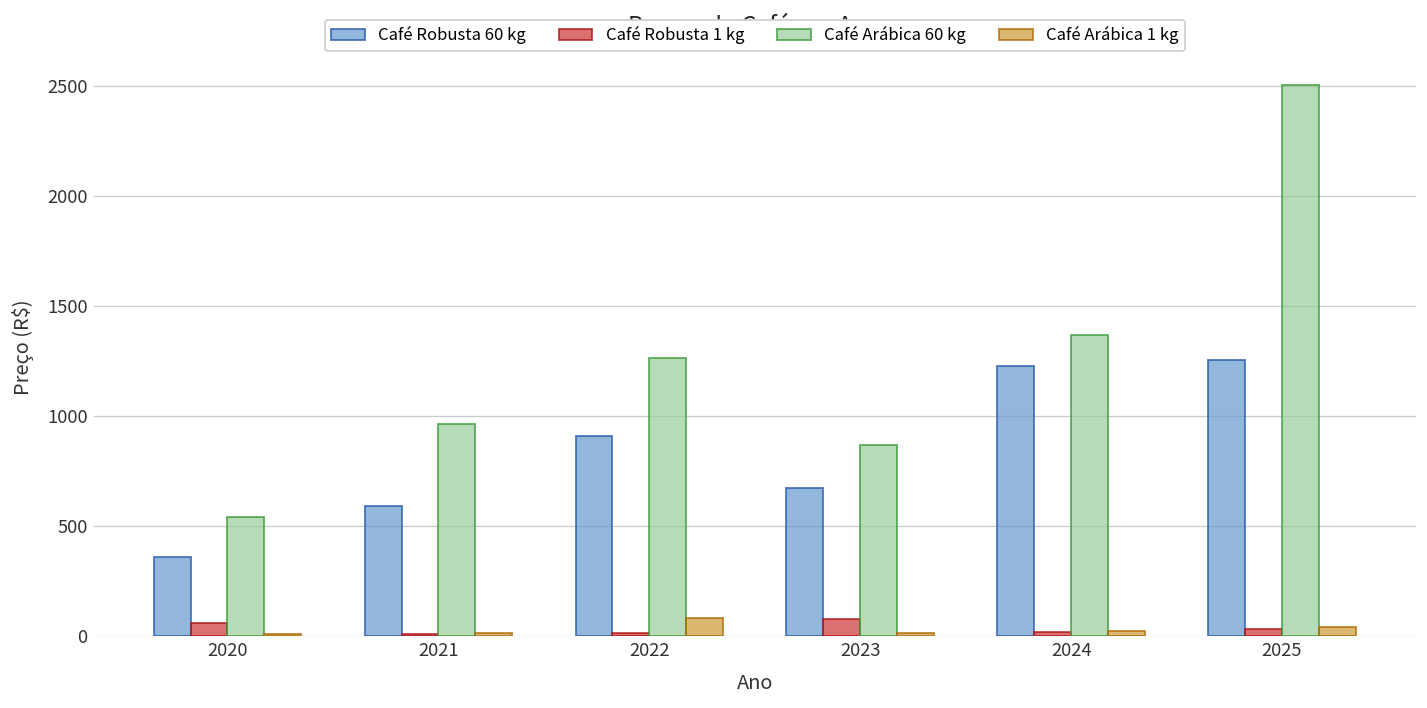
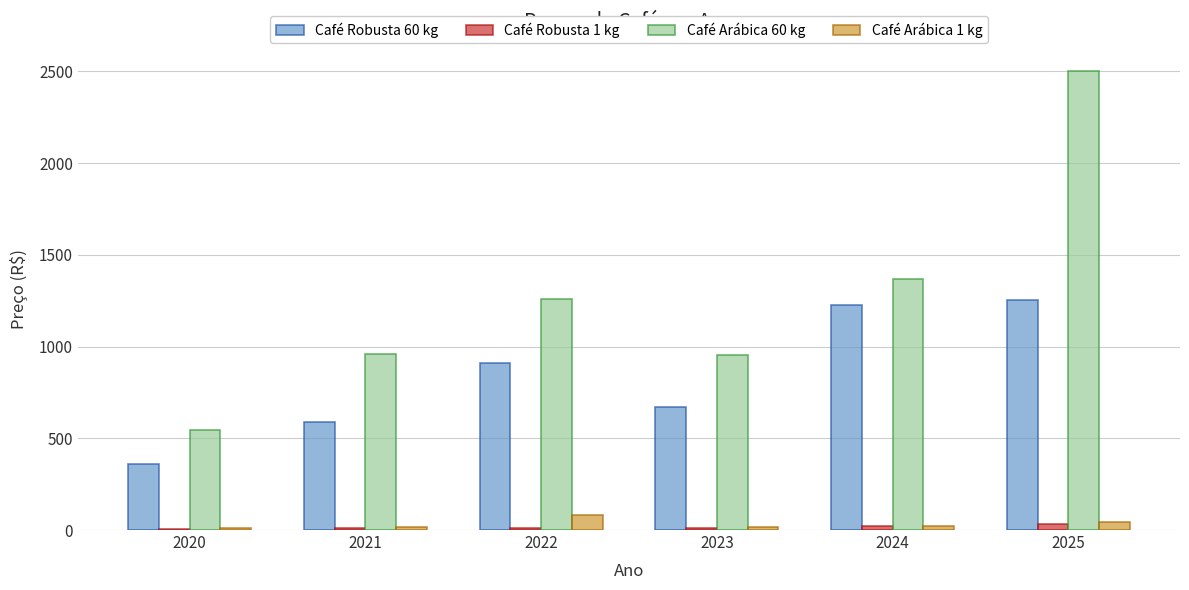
  {
    "Café Robusta 60 kg": {
      "2020": 360,
      "2021": 590,
      "2022": 910,
      "2023": 670,
      "2024": 1230,
      "2025": 1250
    },
    "Café Robusta 1 kg": {
-     "2020": 60,
-     "2023": 80,
+     "2020": 10,
+     "2023": 10,
      "2024": 20,
      "2025": 30
    },
    "Café Arábica 60 kg": {
      "2020": 540,
      "2021": 960,
      "2022": 1260,
-     "2023": 870,
+     "2023": 950,
      "2024": 1370,
      "2025": 2500
    },
    "Café Arábica 1 kg": {
      "2021": 20,
      "2022": 80,
      "2023": 20,
      "2024": 20,
      "2025": 40
    }
  }
